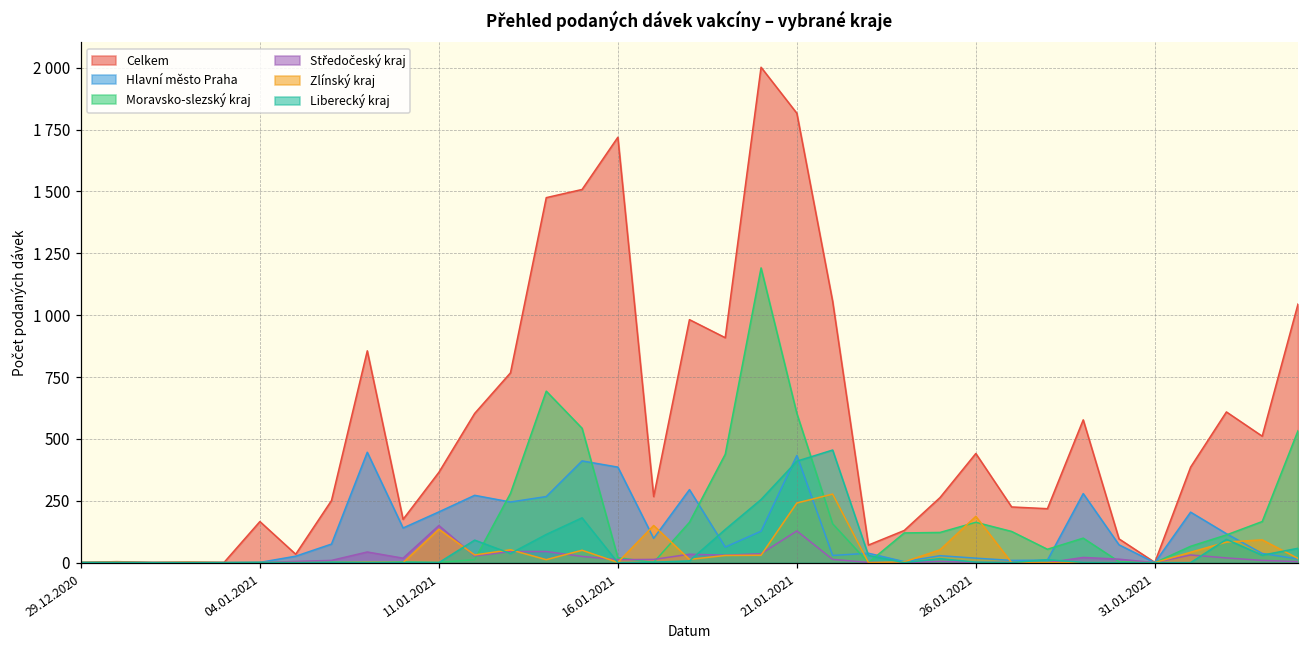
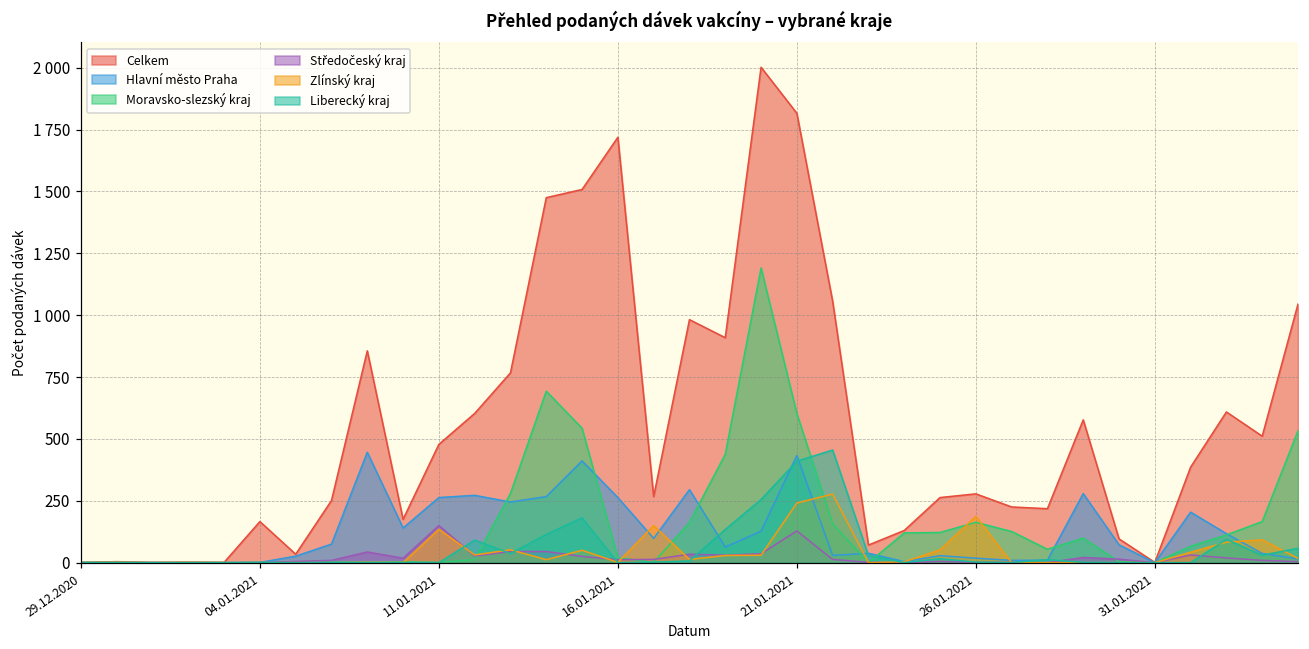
  {
    "Celkem": {
      "04.01.2021": 170,
-     "11.01.2021": 370,
+     "11.01.2021": 480,
      "16.01.2021": 1720,
      "21.01.2021": 1820,
-     "26.01.2021": 440
+     "26.01.2021": 280
    },
    "Hlavní město Praha": {
-     "11.01.2021": 210,
-     "16.01.2021": 390,
+     "11.01.2021": 260,
+     "16.01.2021": 260,
      "21.01.2021": 430,
      "26.01.2021": 20
    },
    "Středočeský kraj": {
      "11.01.2021": 150,
      "21.01.2021": 130
    },
    "Zlínský kraj": {
      "11.01.2021": 140,
      "21.01.2021": 240,
      "26.01.2021": 190
    }
  }
